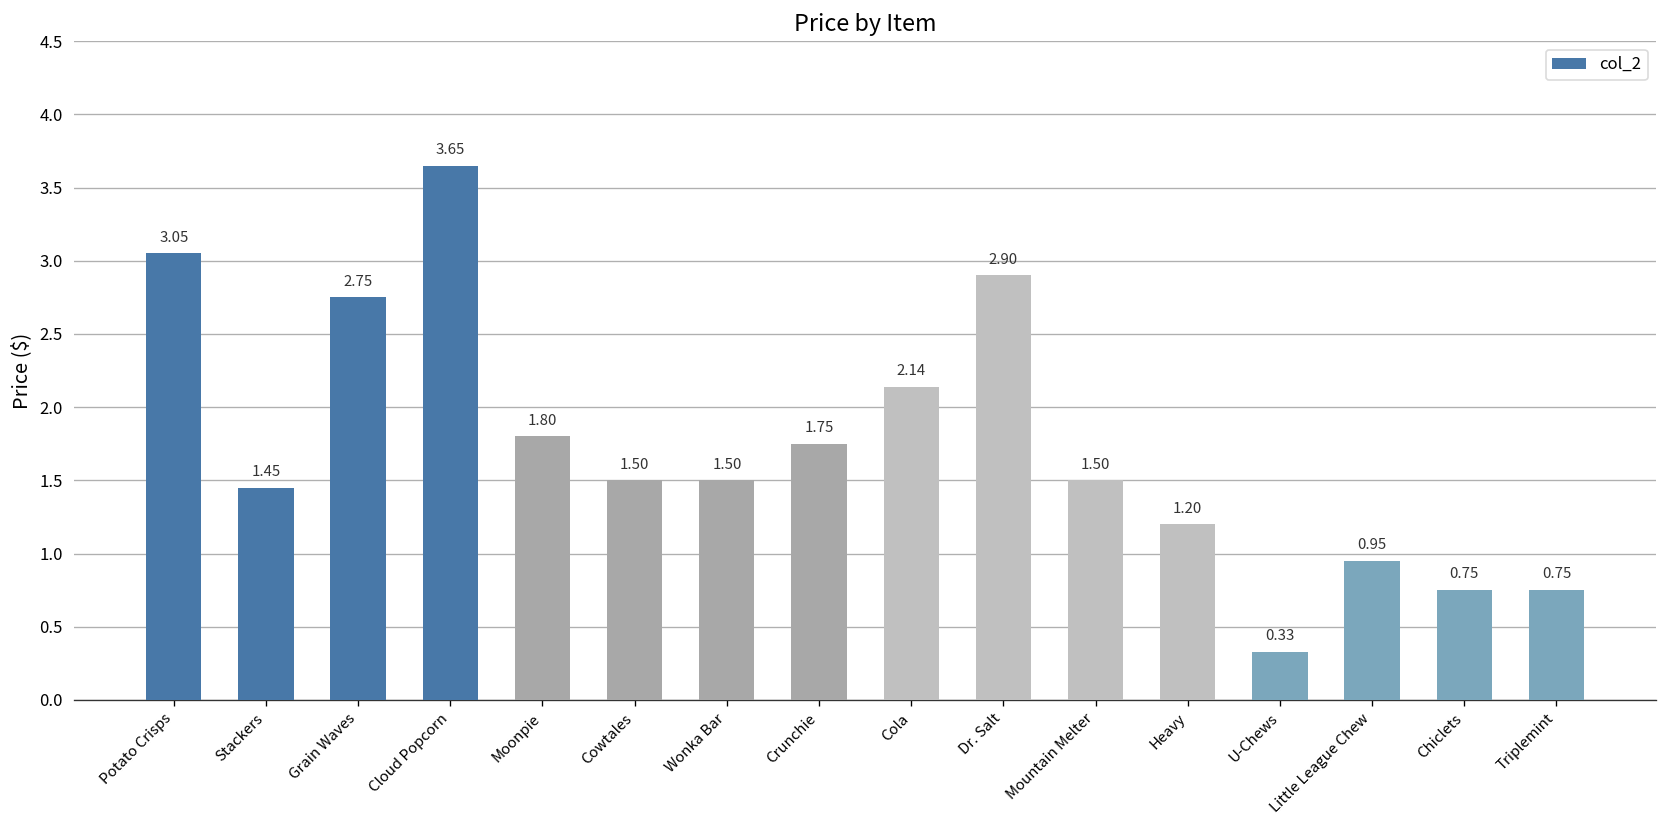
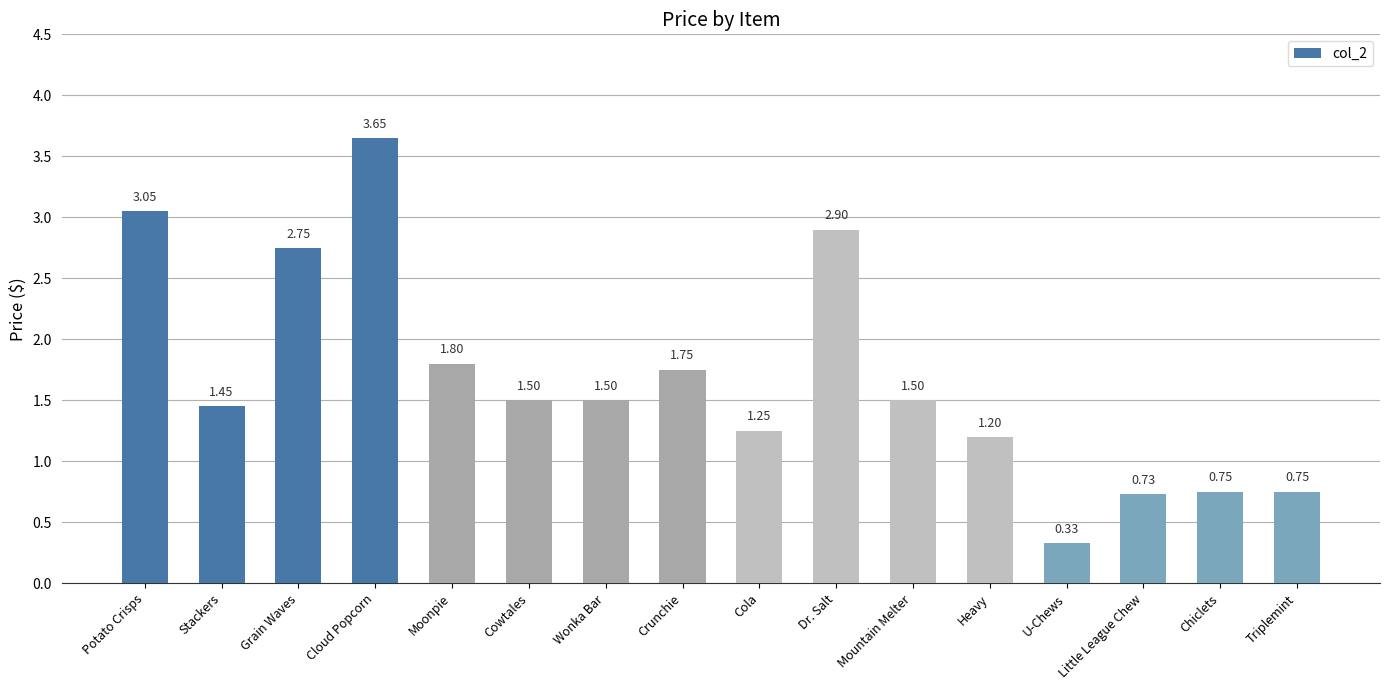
  {
    "Potato Crisps": 3.05,
    "Stackers": 1.45,
    "Grain Waves": 2.75,
    "Cloud Popcorn": 3.65,
    "Moonpie": 1.80,
    "Cowtales": 1.50,
    "Wonka Bar": 1.50,
    "Crunchie": 1.75,
-   "Cola": 2.14,
+   "Cola": 1.25,
    "Dr. Salt": 2.90,
    "Mountain Melter": 1.50,
    "Heavy": 1.20,
    "U-Chews": 0.33,
-   "Little League Chew": 0.95,
+   "Little League Chew": 0.73,
    "Chiclets": 0.75,
    "Triplemint": 0.75
  }
